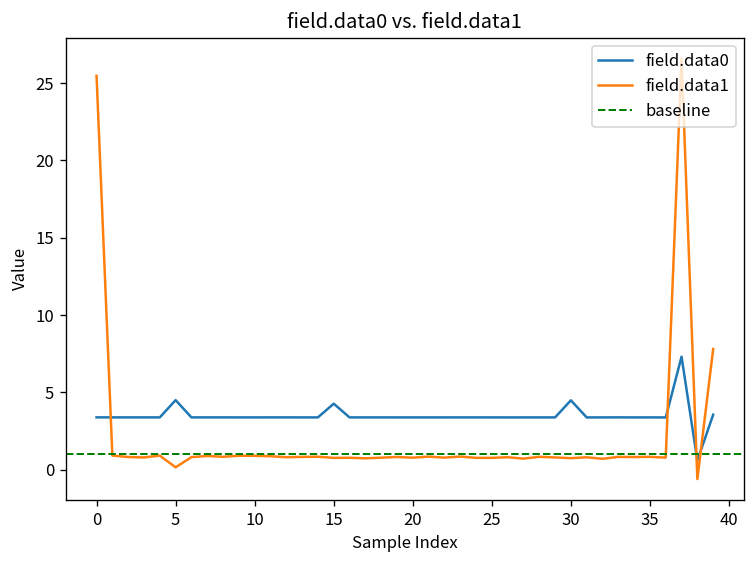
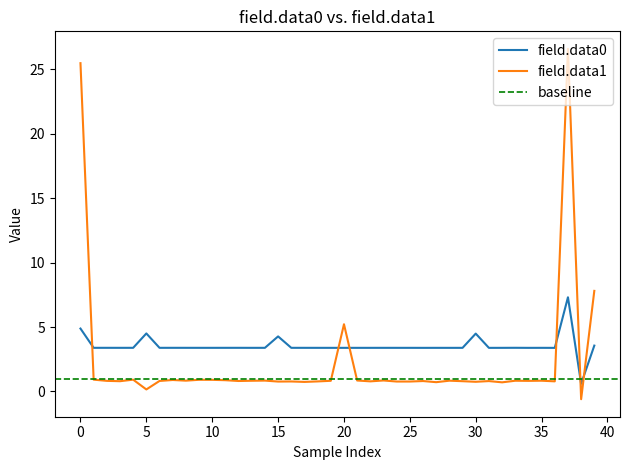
  {
    "field.data0": {
-     "0": 3.4,
+     "0": 4.9,
      "5": 4.5,
      "10": 3.4,
      "15": 4.3,
      "20": 3.4,
      "25": 3.4,
      "30": 4.5,
      "35": 3.4
    },
    "field.data1": {
      "0": 25.5,
      "5": 0.2,
      "10": 0.9,
      "15": 0.8,
-     "20": 0.8,
+     "20": 5.2,
      "25": 0.8,
      "30": 0.8,
      "35": 0.8
    }
  }
